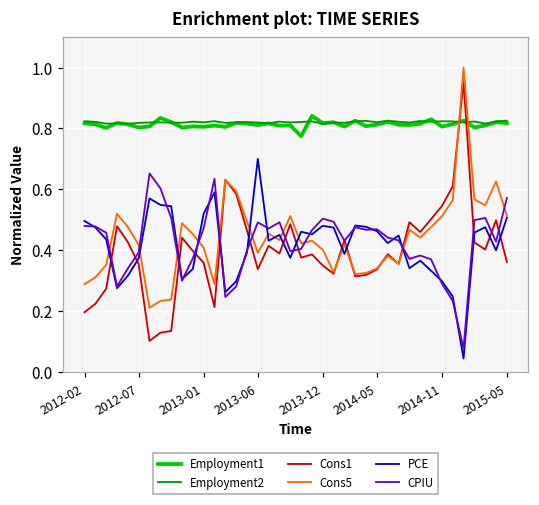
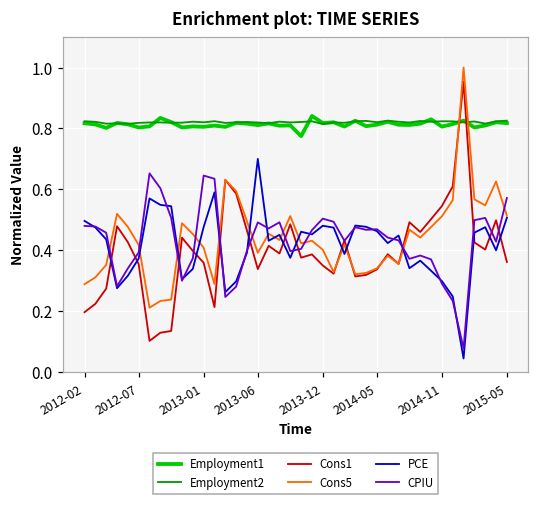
  {
    "Cons1": {
      "2012-02": 0.20,
      "2012-07": 0.35,
      "2013-01": 0.36,
      "2013-06": 0.34,
      "2013-12": 0.35,
      "2014-11": 0.55,
      "2015-05": 0.36
    },
    "Cons5": {
      "2012-02": 0.29,
      "2012-07": 0.42,
      "2013-01": 0.41,
      "2013-06": 0.39,
      "2013-12": 0.40,
      "2014-11": 0.51
    },
    "PCE": {
      "2012-02": 0.50,
      "2012-07": 0.37,
-     "2013-01": 0.52,
+     "2013-01": 0.48,
      "2013-06": 0.70,
      "2013-12": 0.48
    },
    "CPIU": {
      "2012-02": 0.48,
      "2012-07": 0.39,
-     "2013-01": 0.47,
+     "2013-01": 0.65,
      "2013-06": 0.49,
      "2013-12": 0.50,
      "2015-05": 0.57
    }
  }
